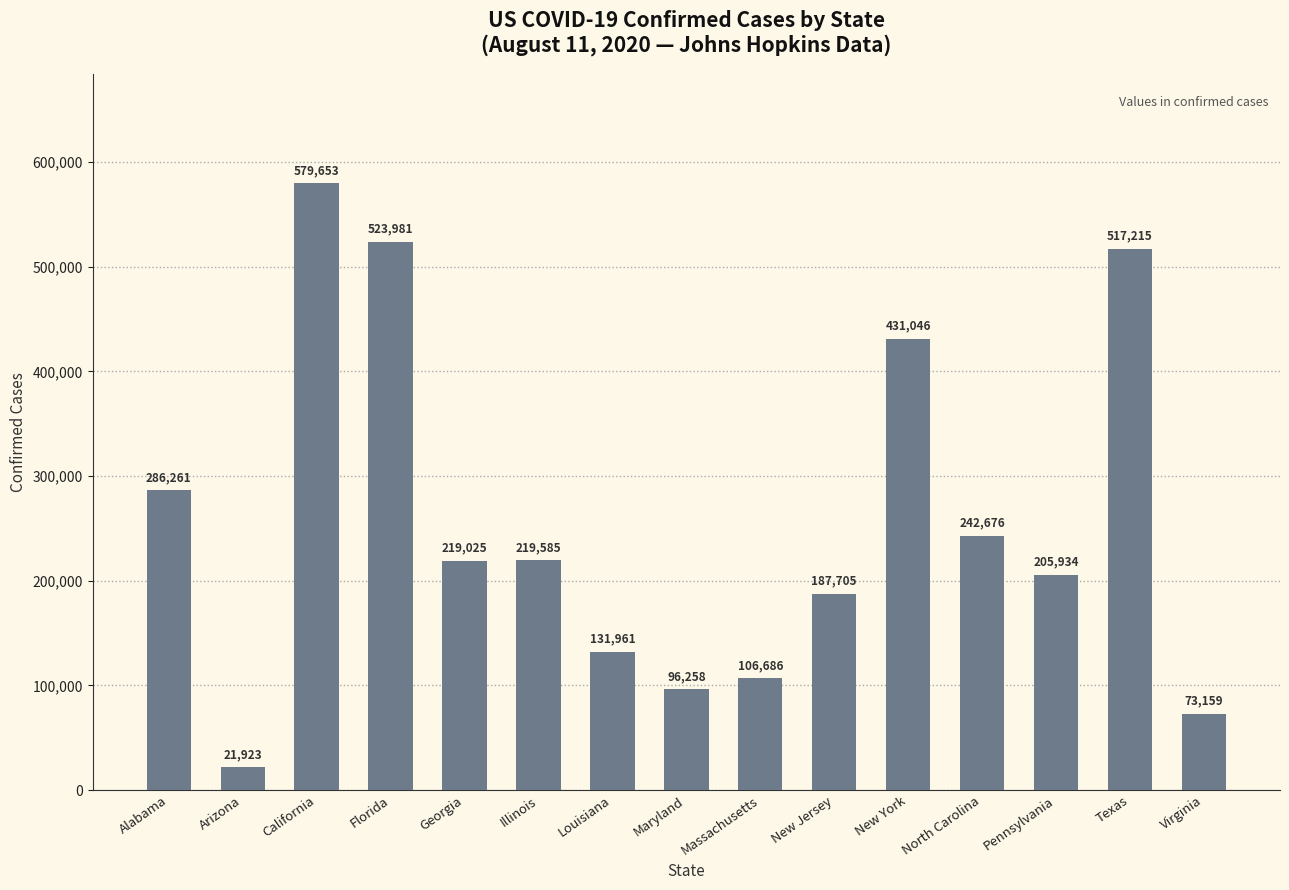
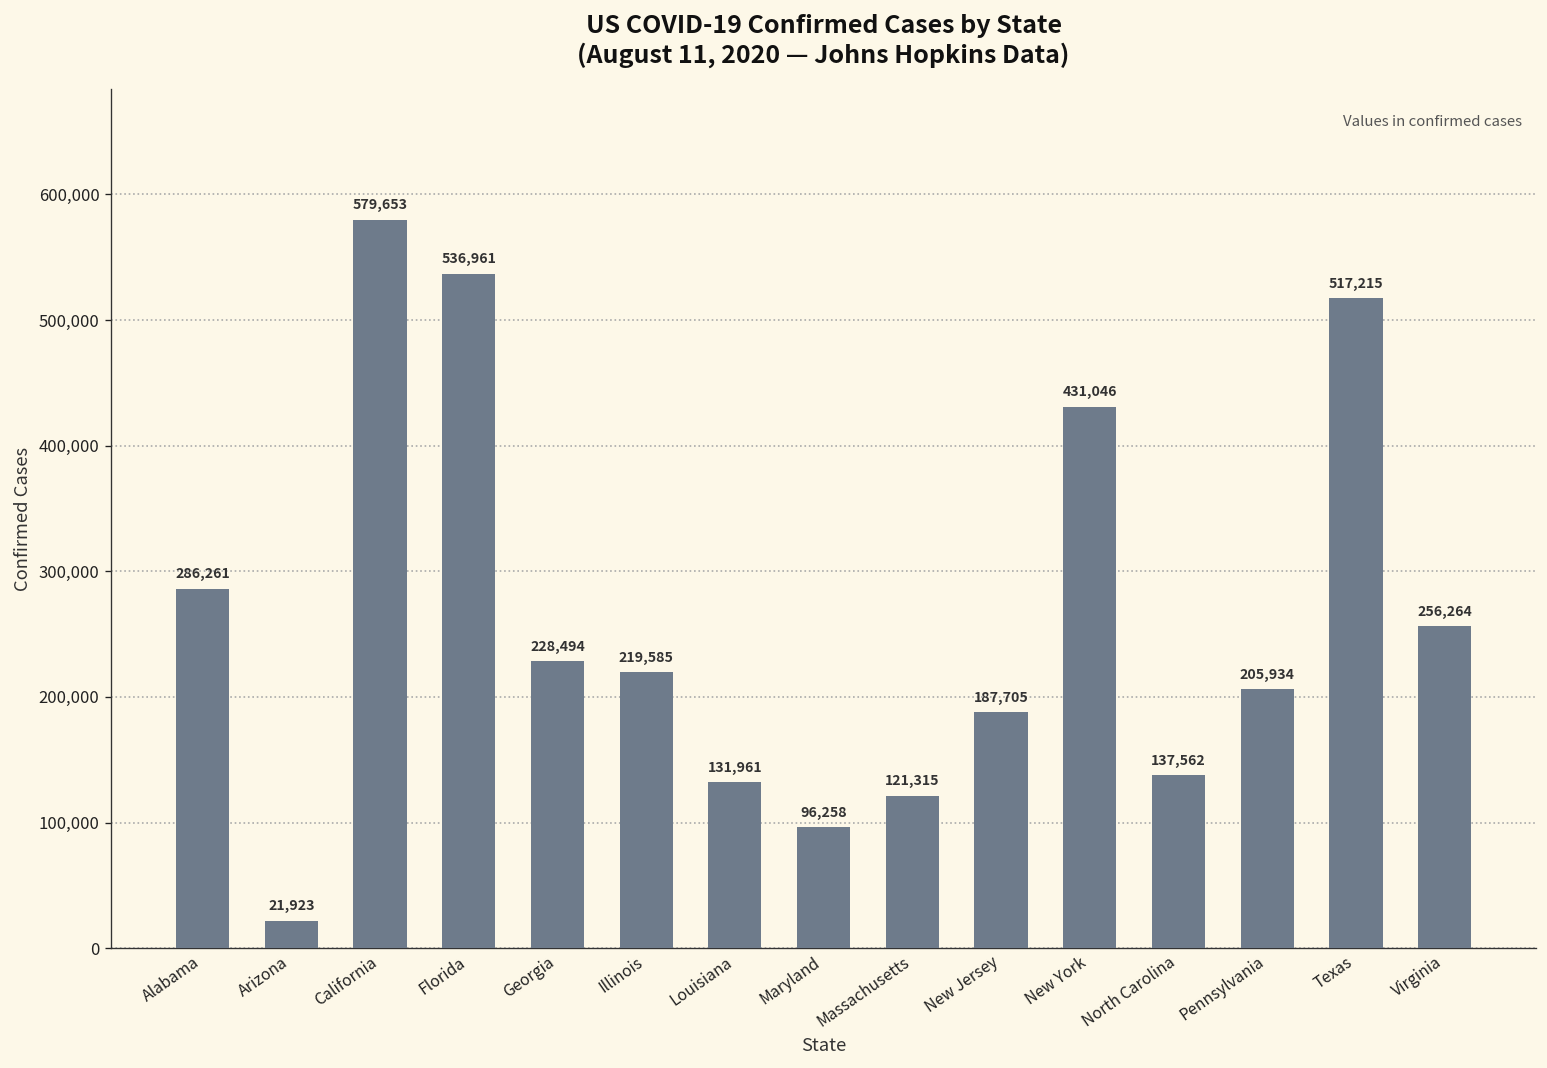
  {
    "Alabama": "286,261",
    "Arizona": "21,923",
    "California": "579,653",
-   "Florida": "523,981",
-   "Georgia": "219,025",
+   "Florida": "536,961",
+   "Georgia": "228,494",
    "Illinois": "219,585",
    "Louisiana": "131,961",
    "Maryland": "96,258",
-   "Massachusetts": "106,686",
+   "Massachusetts": "121,315",
    "New Jersey": "187,705",
    "New York": "431,046",
-   "North Carolina": "242,676",
+   "North Carolina": "137,562",
    "Pennsylvania": "205,934",
    "Texas": "517,215",
-   "Virginia": "73,159"
+   "Virginia": "256,264"
  }
